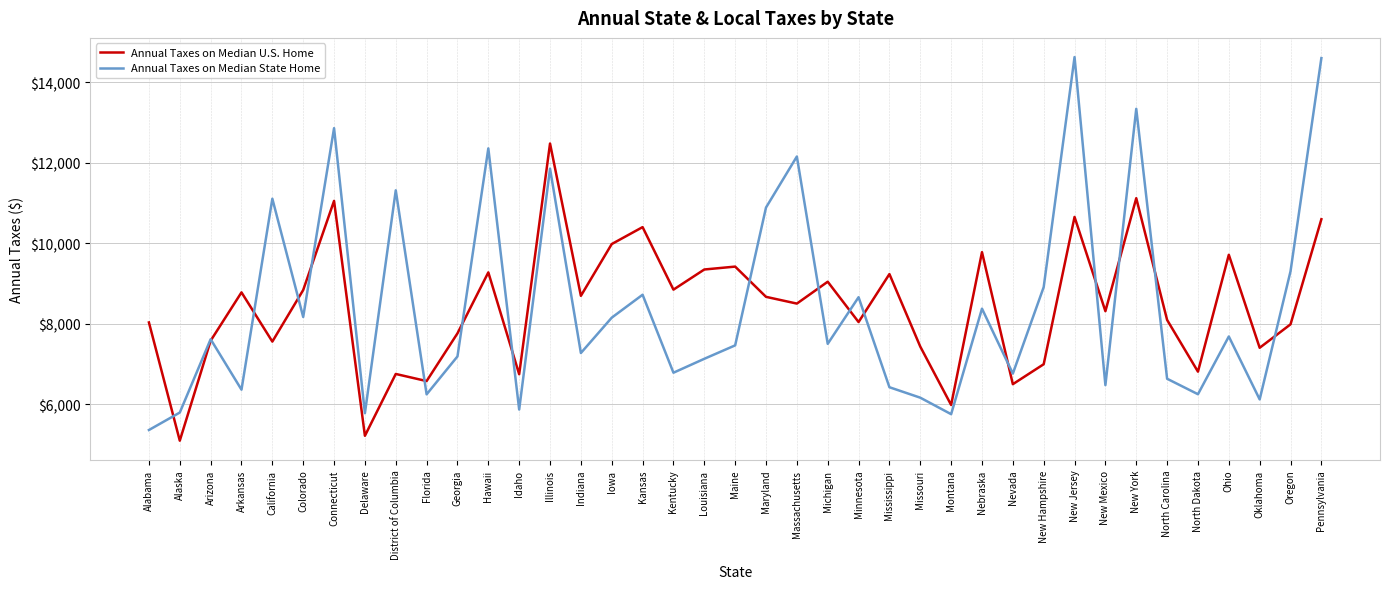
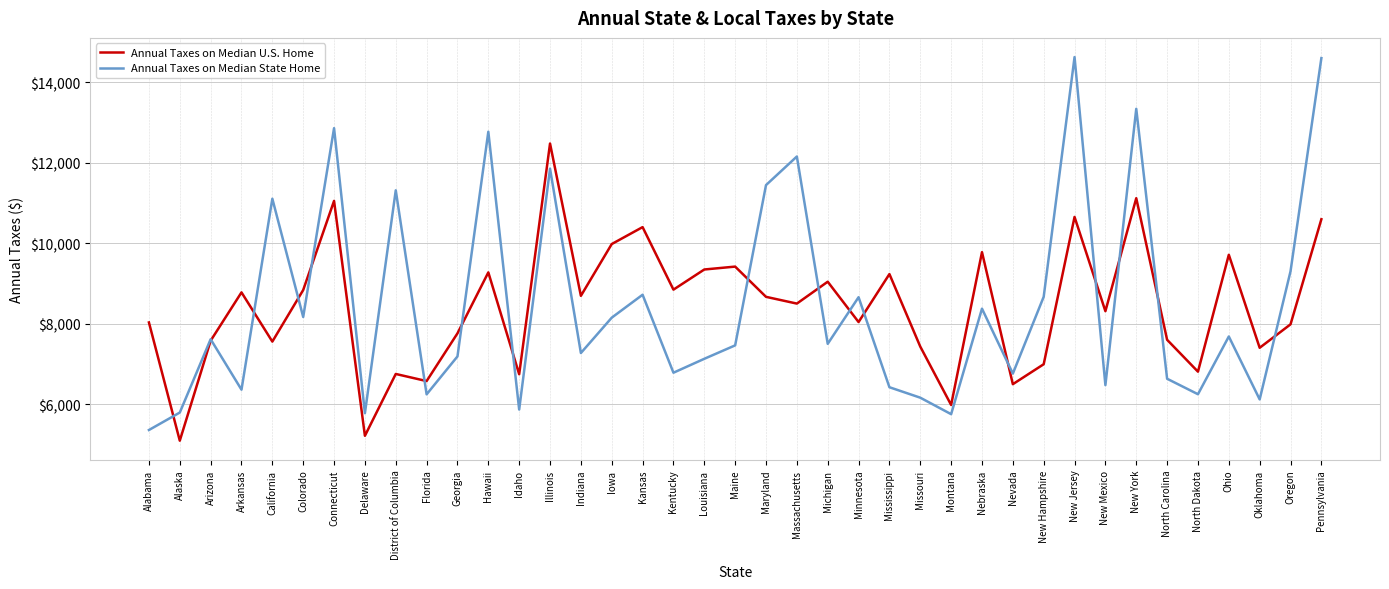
  {
    "Annual Taxes on Median U.S. Home": {
      "Alabama": "$8,000",
      "Alaska": "$5,100",
      "Arkansas": "$8,800",
      "California": "$7,600",
      "Colorado": "$8,800",
      "Connecticut": "$11,100",
      "Delaware": "$5,200",
      "District of Columbia": "$6,700",
      "Florida": "$6,600",
      "Georgia": "$7,800",
      "Hawaii": "$9,300",
      "Idaho": "$6,700",
      "Illinois": "$12,500",
      "Indiana": "$8,700",
      "Iowa": "$10,000",
      "Kansas": "$10,400",
      "Kentucky": "$8,800",
      "Louisiana": "$9,300",
      "Maine": "$9,400",
      "Maryland": "$8,700",
      "Massachusetts": "$8,500",
      "Michigan": "$9,000",
      "Minnesota": "$8,000",
      "Mississippi": "$9,200",
      "Missouri": "$7,400",
      "Montana": "$6,000",
      "Nebraska": "$9,800",
      "Nevada": "$6,500",
      "New Hampshire": "$7,000",
      "New Jersey": "$10,700",
      "New Mexico": "$8,300",
      "New York": "$11,100",
-     "North Carolina": "$8,100",
+     "North Carolina": "$7,600",
      "North Dakota": "$6,800",
      "Ohio": "$9,700",
      "Oklahoma": "$7,400",
      "Oregon": "$8,000",
      "Pennsylvania": "$10,600"
    },
    "Annual Taxes on Median State Home": {
      "Alabama": "$5,400",
      "Alaska": "$5,800",
      "Arkansas": "$6,400",
      "California": "$11,100",
      "Colorado": "$8,200",
      "Connecticut": "$12,900",
      "Delaware": "$5,800",
      "District of Columbia": "$11,300",
      "Florida": "$6,200",
      "Georgia": "$7,200",
-     "Hawaii": "$12,400",
+     "Hawaii": "$12,800",
      "Idaho": "$5,900",
      "Illinois": "$11,900",
      "Indiana": "$7,300",
      "Iowa": "$8,100",
      "Kansas": "$8,700",
      "Kentucky": "$6,800",
      "Louisiana": "$7,100",
      "Maine": "$7,500",
-     "Maryland": "$10,900",
+     "Maryland": "$11,400",
      "Massachusetts": "$12,200",
      "Michigan": "$7,500",
      "Minnesota": "$8,700",
      "Mississippi": "$6,400",
      "Missouri": "$6,200",
      "Montana": "$5,700",
      "Nebraska": "$8,400",
      "Nevada": "$6,800",
-     "New Hampshire": "$8,900",
+     "New Hampshire": "$8,700",
      "New Jersey": "$14,600",
      "New Mexico": "$6,500",
      "New York": "$13,300",
      "North Carolina": "$6,600",
      "North Dakota": "$6,200",
      "Ohio": "$7,700",
      "Oklahoma": "$6,100",
      "Oregon": "$9,300",
      "Pennsylvania": "$14,600"
    }
  }
